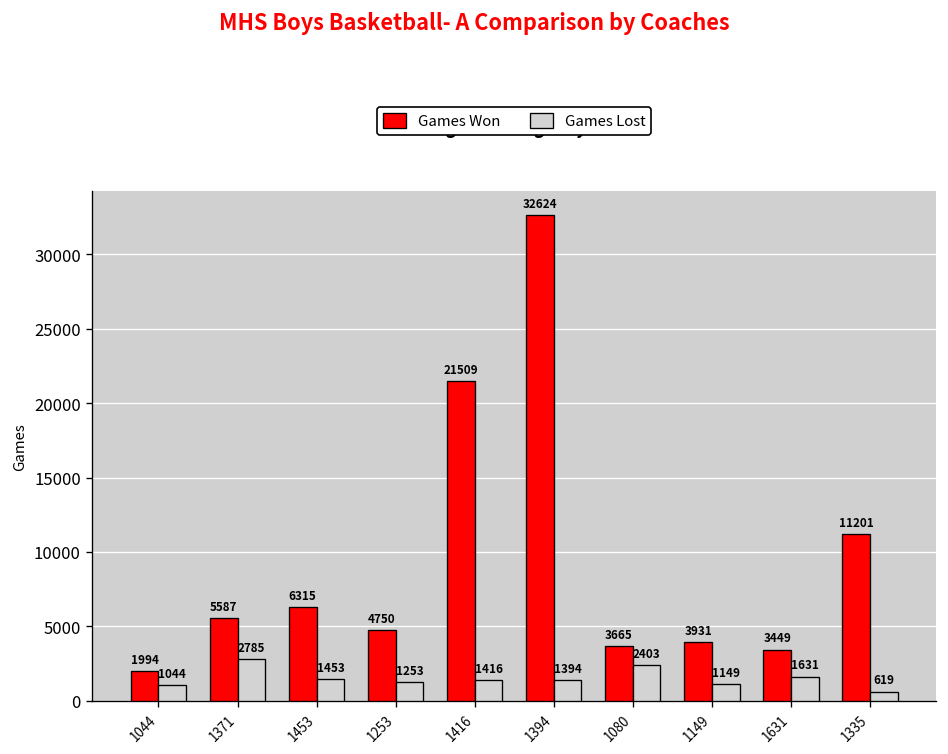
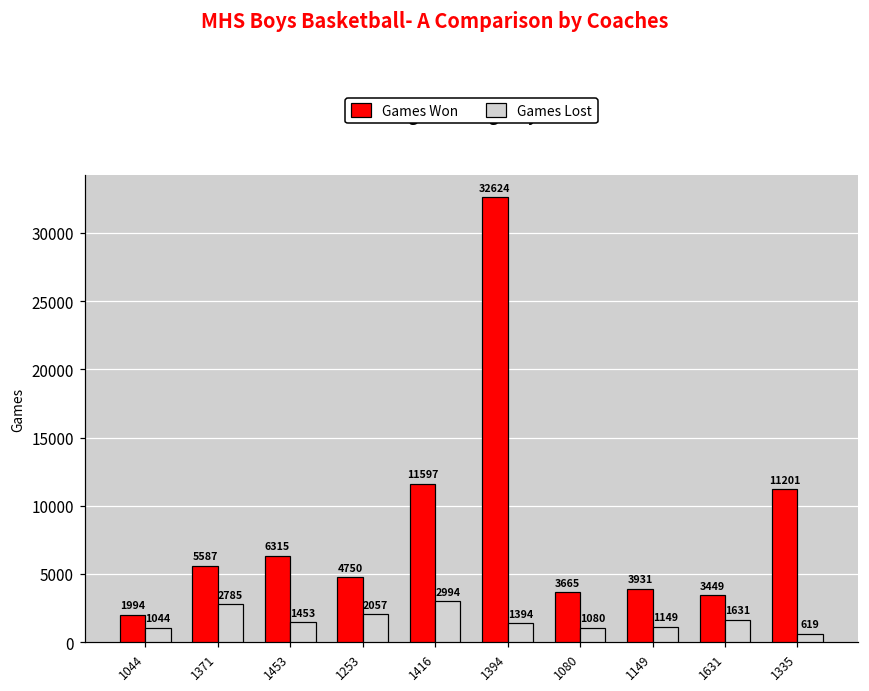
  {
    "Games Won": {
      "1044": 1994,
      "1371": 5587,
      "1453": 6315,
      "1253": 4750,
-     "1416": 21509,
+     "1416": 11597,
      "1394": 32624,
      "1080": 3665,
      "1149": 3931,
      "1631": 3449,
      "1335": 11201
    },
    "Games Lost": {
      "1044": 1044,
      "1453": 1453,
-     "1253": 1253,
-     "1416": 1416,
+     "1253": 2057,
+     "1416": 2994,
      "1394": 1394,
-     "1080": 2403,
+     "1080": 1080,
      "1149": 1149,
      "1631": 1631,
      "1335": 619
    }
  }
